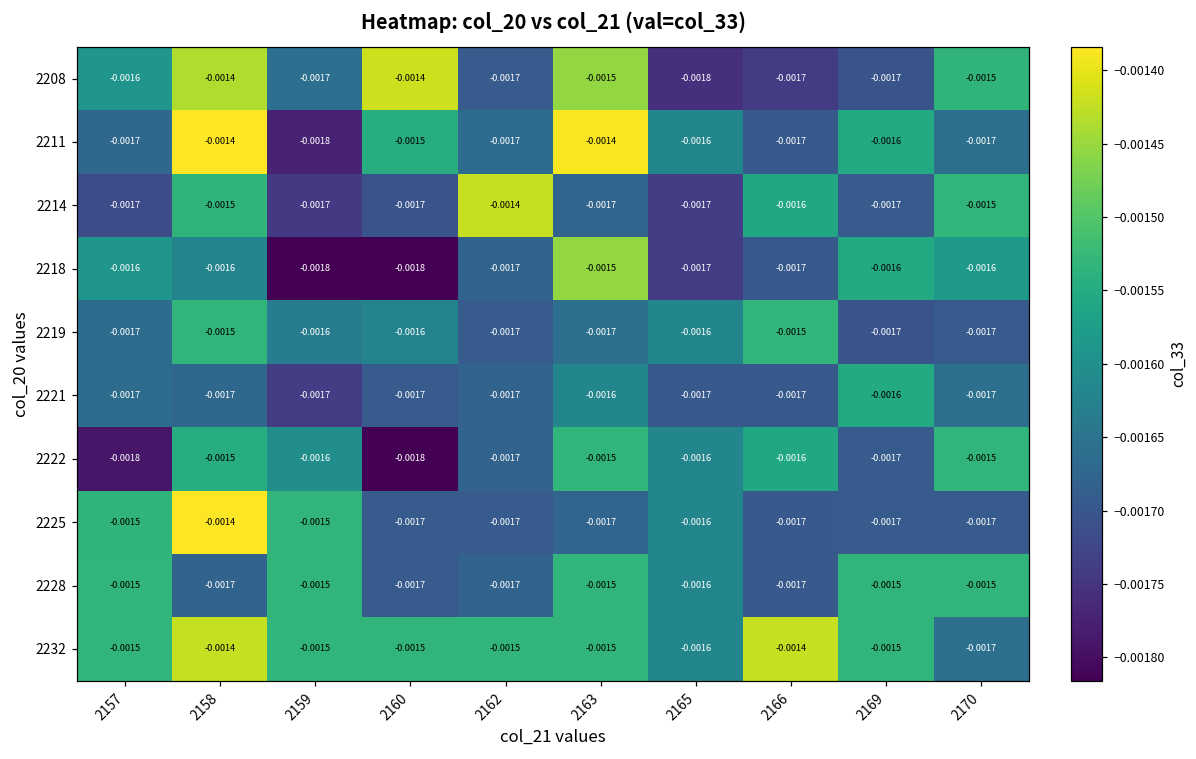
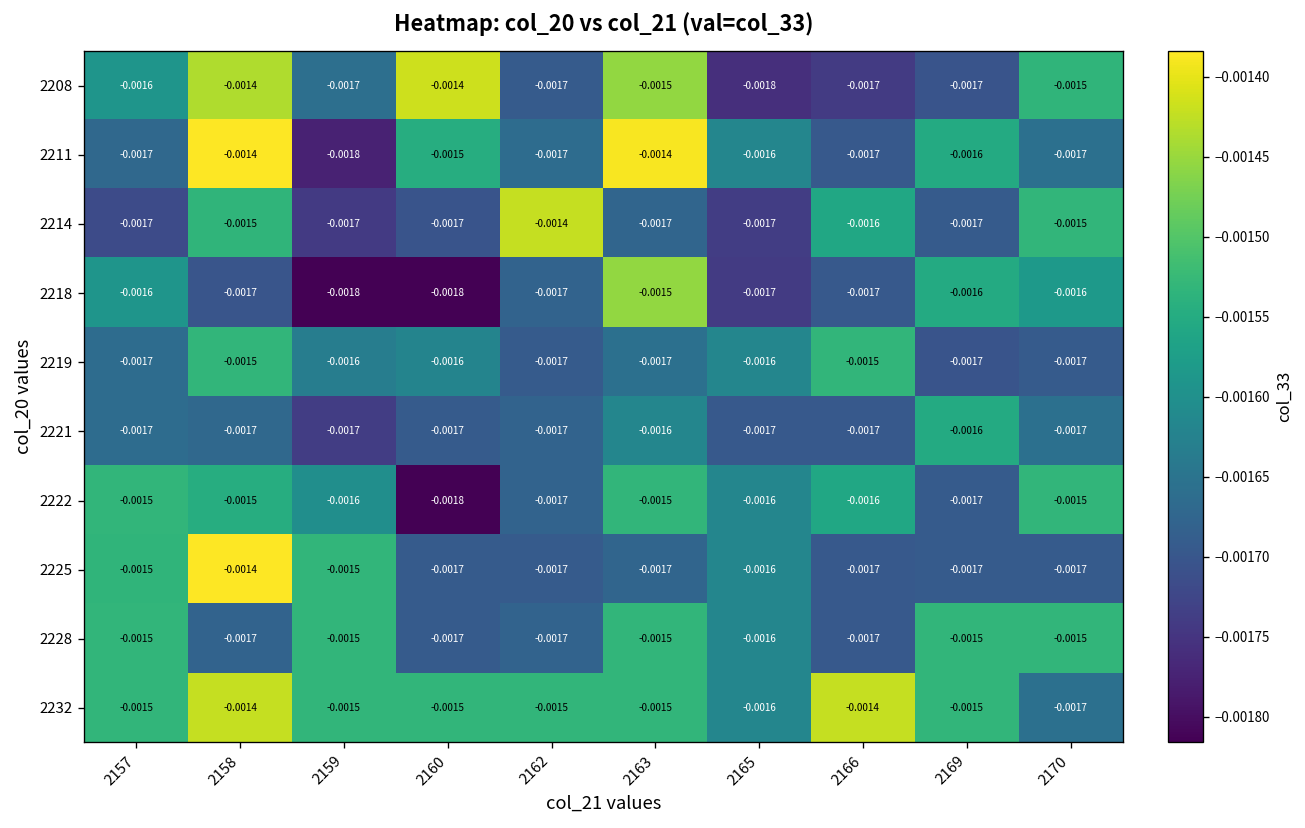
  {
    "2208": {
      "2157": -0.0016,
      "2158": -0.0014,
      "2159": -0.0017,
      "2160": -0.0014,
      "2162": -0.0017,
      "2163": -0.0015,
      "2165": -0.0018,
      "2166": -0.0017,
      "2169": -0.0017,
      "2170": -0.0015
    },
    "2211": {
      "2157": -0.0017,
      "2158": -0.0014,
      "2159": -0.0018,
      "2160": -0.0015,
      "2162": -0.0017,
      "2163": -0.0014,
      "2165": -0.0016,
      "2166": -0.0017,
      "2169": -0.0016,
      "2170": -0.0017
    },
    "2214": {
      "2157": -0.0017,
      "2158": -0.0015,
      "2159": -0.0017,
      "2160": -0.0017,
      "2162": -0.0014,
      "2163": -0.0017,
      "2165": -0.0017,
      "2166": -0.0016,
      "2169": -0.0017,
      "2170": -0.0015
    },
    "2218": {
      "2157": -0.0016,
-     "2158": -0.0016,
+     "2158": -0.0017,
      "2159": -0.0018,
      "2160": -0.0018,
      "2162": -0.0017,
      "2163": -0.0015,
      "2165": -0.0017,
      "2166": -0.0017,
      "2169": -0.0016,
      "2170": -0.0016
    },
    "2219": {
      "2157": -0.0017,
      "2158": -0.0015,
      "2159": -0.0016,
      "2160": -0.0016,
      "2162": -0.0017,
      "2163": -0.0017,
      "2165": -0.0016,
      "2166": -0.0015,
      "2169": -0.0017,
      "2170": -0.0017
    },
    "2221": {
      "2157": -0.0017,
      "2158": -0.0017,
      "2159": -0.0017,
      "2160": -0.0017,
      "2162": -0.0017,
      "2163": -0.0016,
      "2165": -0.0017,
      "2166": -0.0017,
      "2169": -0.0016,
      "2170": -0.0017
    },
    "2222": {
-     "2157": -0.0018,
+     "2157": -0.0015,
      "2158": -0.0015,
      "2159": -0.0016,
      "2160": -0.0018,
      "2162": -0.0017,
      "2163": -0.0015,
      "2165": -0.0016,
      "2166": -0.0016,
      "2169": -0.0017,
      "2170": -0.0015
    },
    "2225": {
      "2157": -0.0015,
      "2158": -0.0014,
      "2159": -0.0015,
      "2160": -0.0017,
      "2162": -0.0017,
      "2163": -0.0017,
      "2165": -0.0016,
      "2166": -0.0017,
      "2169": -0.0017,
      "2170": -0.0017
    },
    "2228": {
      "2157": -0.0015,
      "2158": -0.0017,
      "2159": -0.0015,
      "2160": -0.0017,
      "2162": -0.0017,
      "2163": -0.0015,
      "2165": -0.0016,
      "2166": -0.0017,
      "2169": -0.0015,
      "2170": -0.0015
    },
    "2232": {
      "2157": -0.0015,
      "2158": -0.0014,
      "2159": -0.0015,
      "2160": -0.0015,
      "2162": -0.0015,
      "2163": -0.0015,
      "2165": -0.0016,
      "2166": -0.0014,
      "2169": -0.0015,
      "2170": -0.0017
    }
  }
